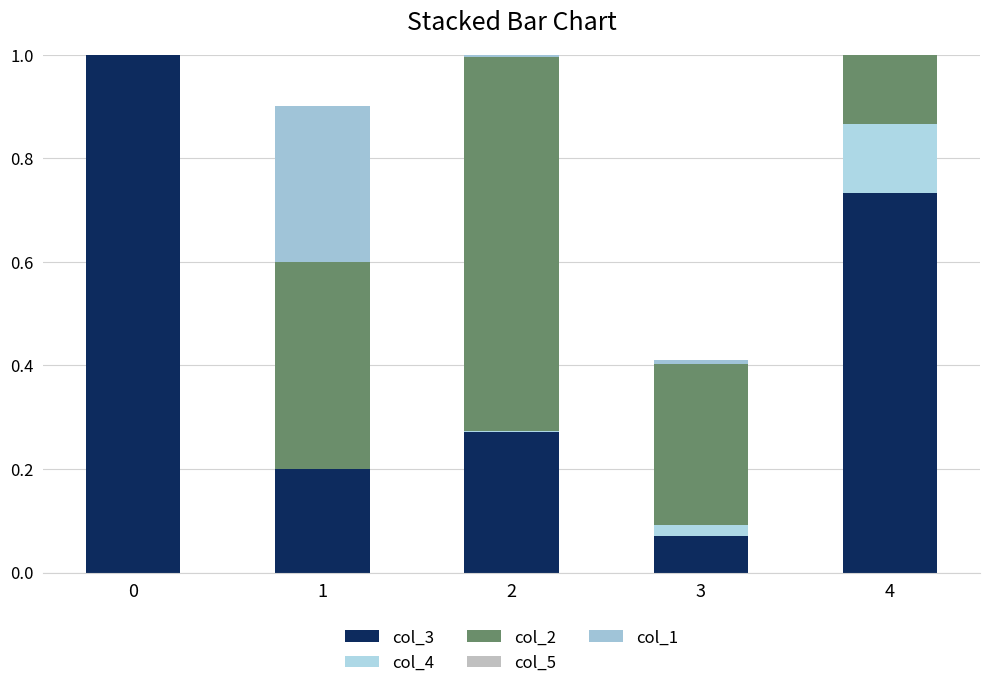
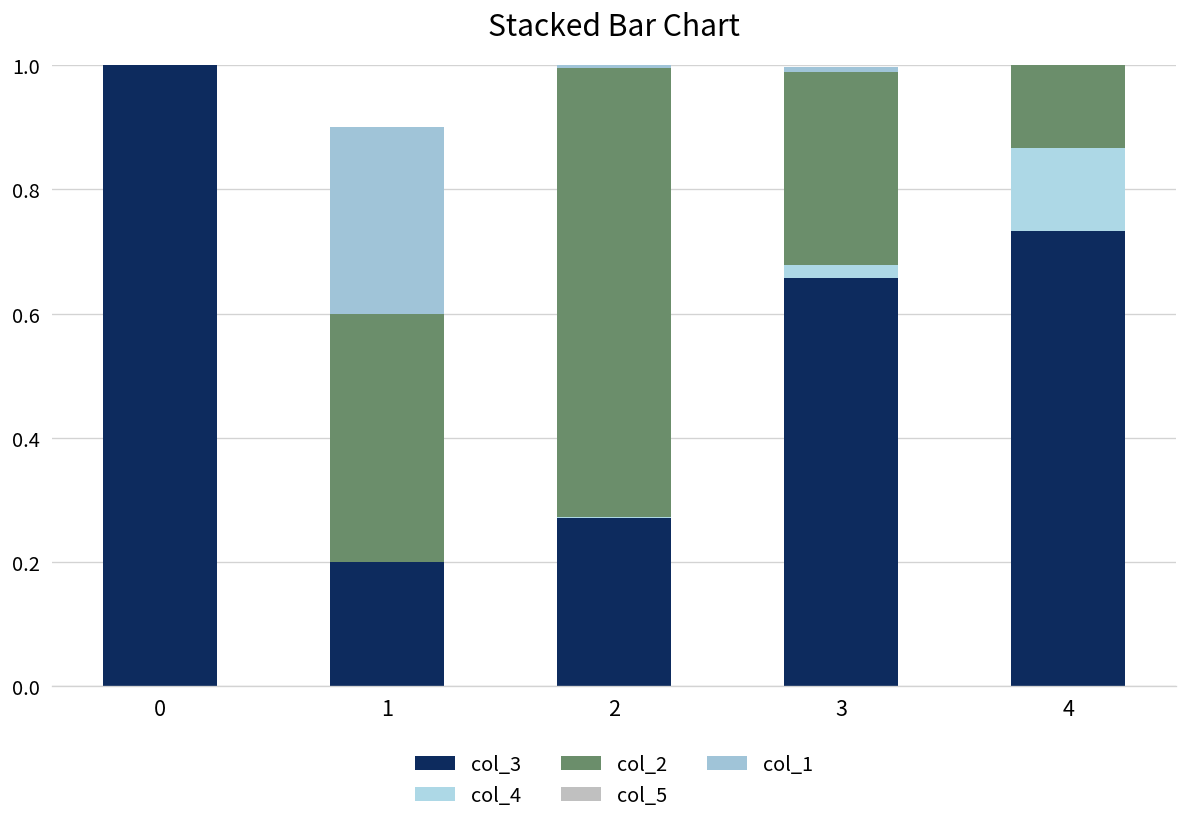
  {
    "col_3": {
      "0": 1.00,
      "1": 0.20,
      "2": 0.27,
-     "3": 0.07,
+     "3": 0.66,
      "4": 0.73
    }
  }
